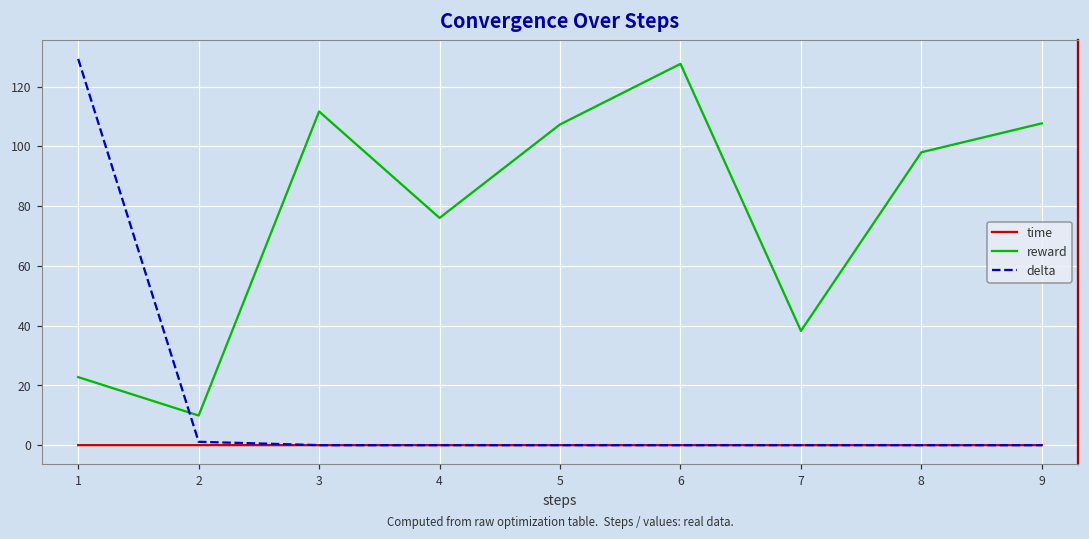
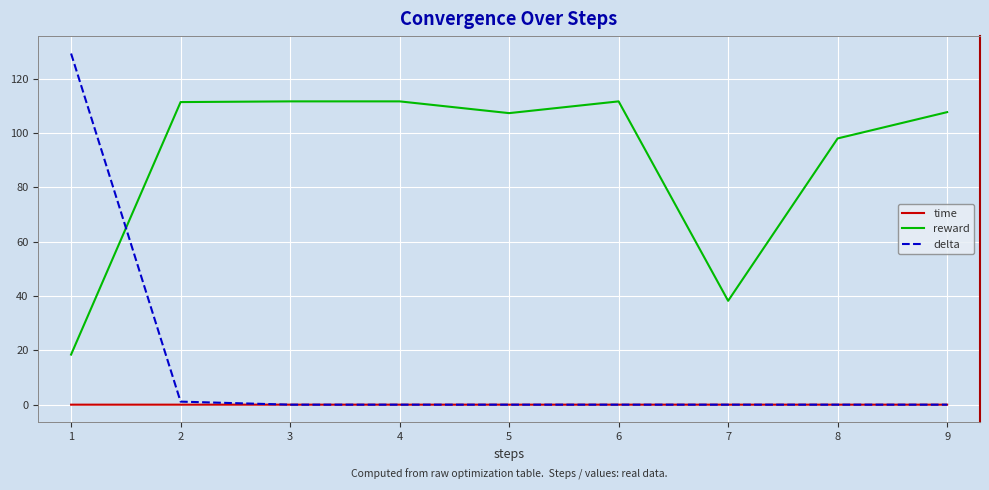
  {
    "time": {
      "1": 0,
      "2": 0
    },
    "reward": {
-     "1": 23,
-     "2": 10,
+     "1": 18,
+     "2": 111,
      "3": 112,
-     "4": 76,
+     "4": 112,
      "5": 107,
-     "6": 128,
+     "6": 112,
      "7": 38,
      "8": 98,
      "9": 108
    },
    "delta": {
      "1": 129,
      "2": 1
    }
  }
